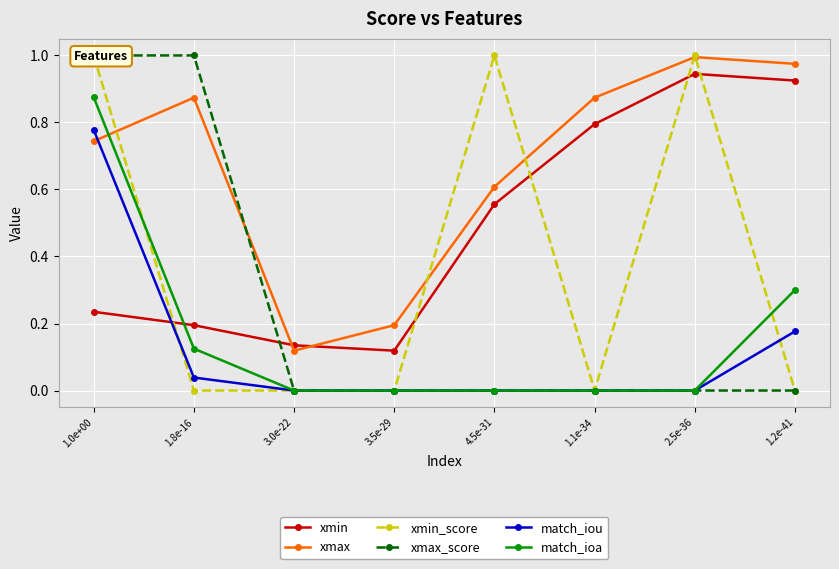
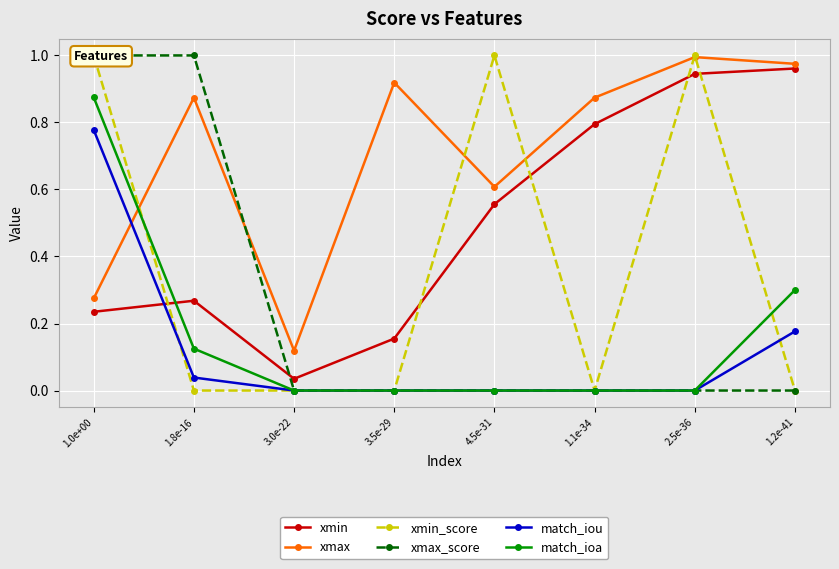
  {
    "xmin": {
      "1.0e+00": 0.24,
-     "1.8e-16": 0.20,
-     "3.0e-22": 0.14,
-     "3.5e-29": 0.12,
+     "1.8e-16": 0.27,
+     "3.0e-22": 0.04,
+     "3.5e-29": 0.16,
      "4.5e-31": 0.56,
      "1.1e-34": 0.80,
      "2.5e-36": 0.95,
-     "1.2e-41": 0.93
+     "1.2e-41": 0.96
    },
    "xmax": {
-     "1.0e+00": 0.74,
+     "1.0e+00": 0.28,
      "1.8e-16": 0.87,
      "3.0e-22": 0.12,
-     "3.5e-29": 0.20,
+     "3.5e-29": 0.92,
      "4.5e-31": 0.61,
      "1.1e-34": 0.87,
      "1.2e-41": 0.98
    },
    "xmin_score": {
      "1.8e-16": 0.00,
      "4.5e-31": 1.00
    },
    "match_iou": {
      "1.0e+00": 0.78,
      "1.8e-16": 0.04,
      "1.2e-41": 0.18
    }
  }
